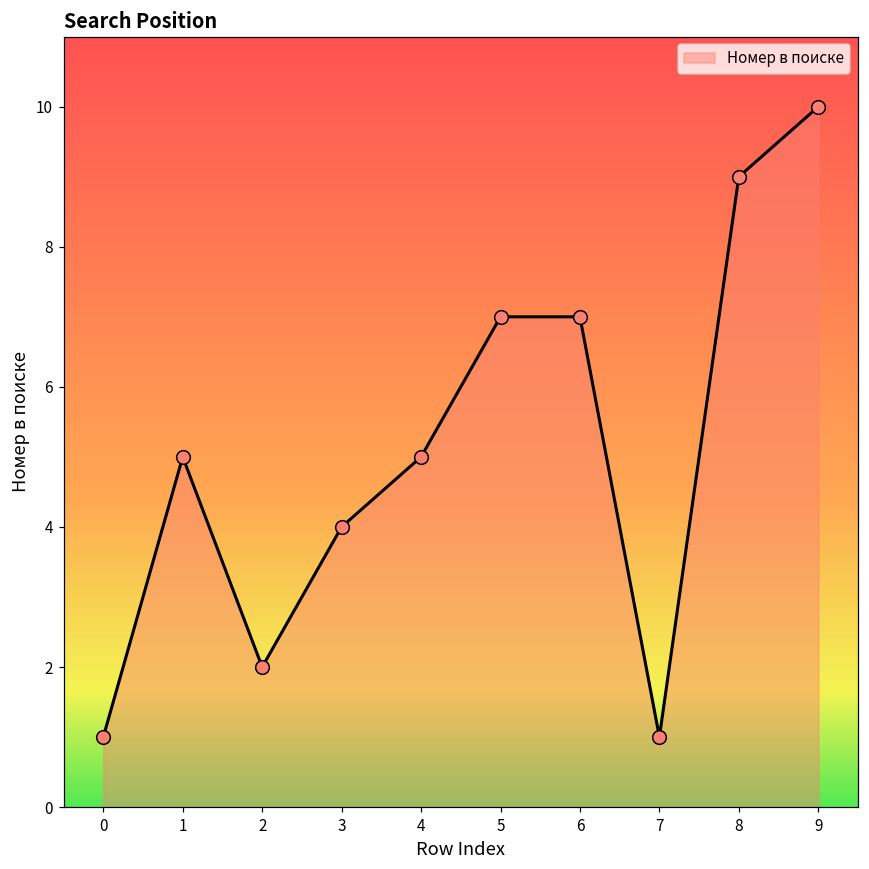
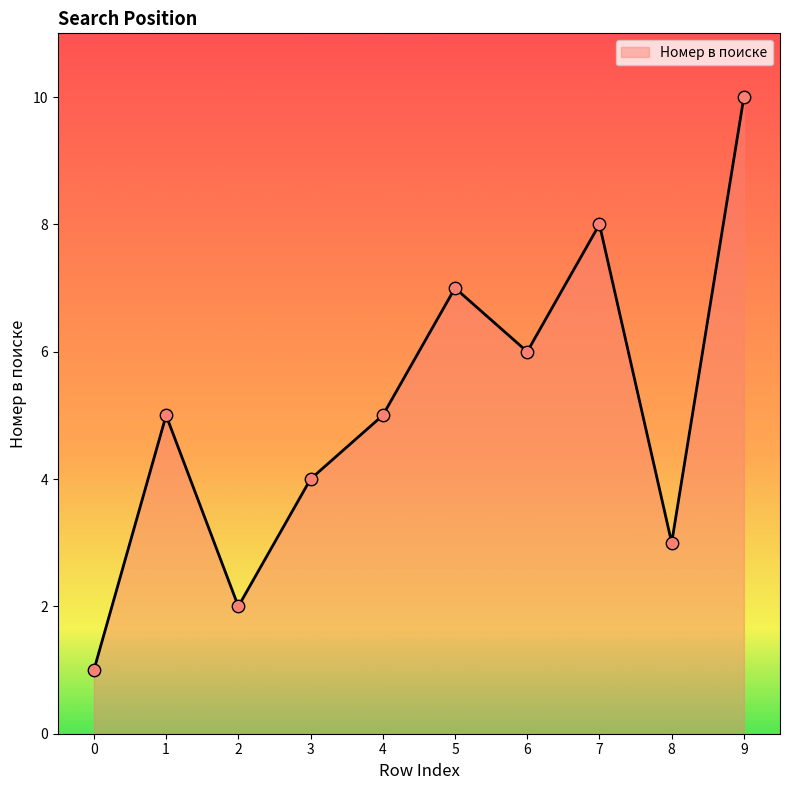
  {
    "0": 1,
    "1": 5,
    "2": 2,
    "3": 4,
    "4": 5,
    "5": 7,
-   "6": 7,
-   "7": 1,
-   "8": 9,
+   "6": 6,
+   "7": 8,
+   "8": 3,
    "9": 10
  }
